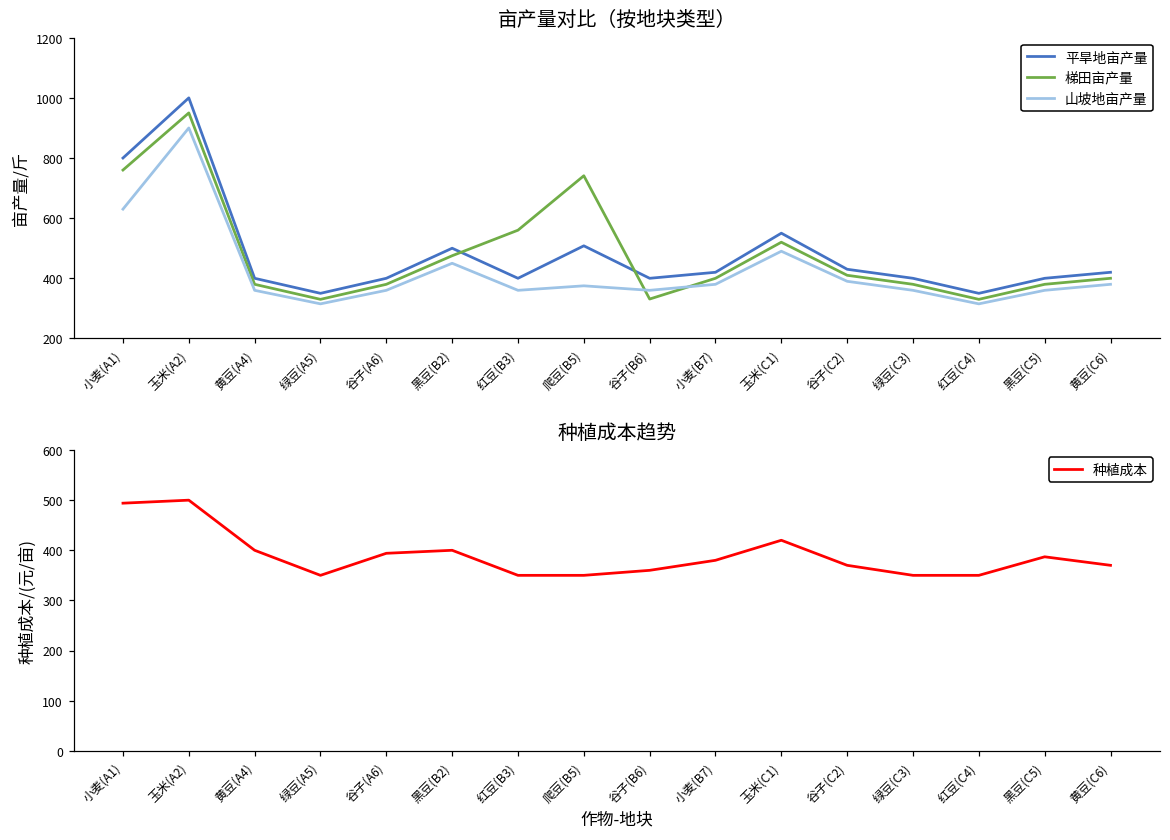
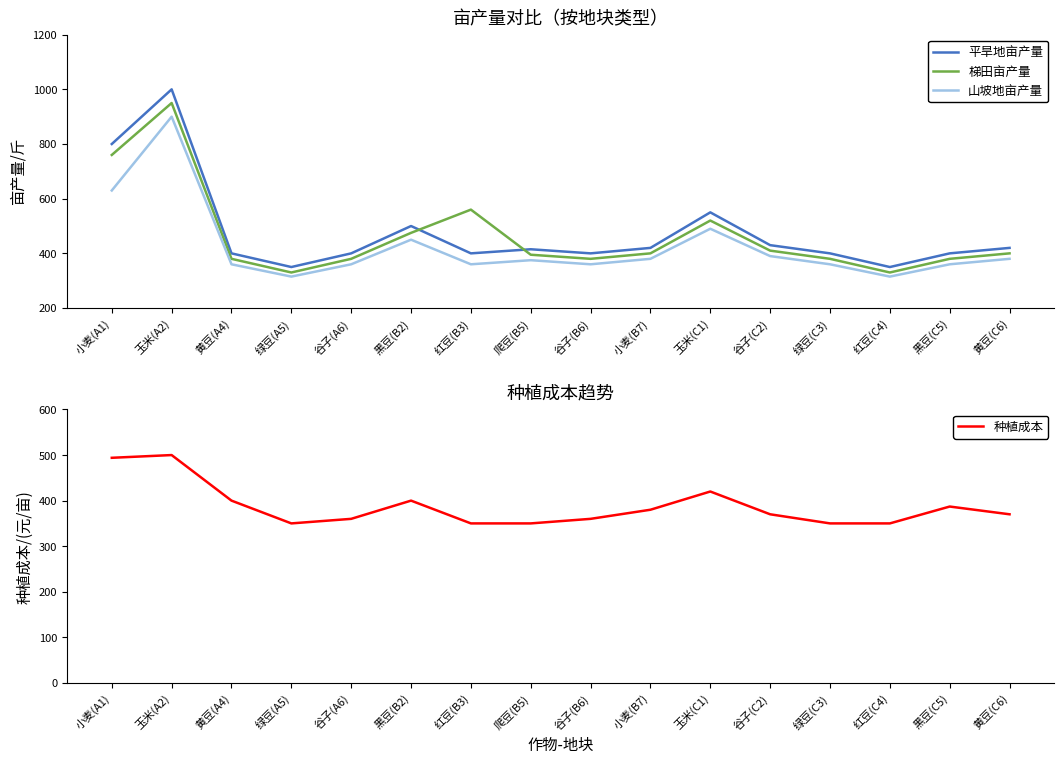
  {
    "亩产量对比（按地块类型）": {
      "平旱地亩产量": {
        "小麦(A1)": 800,
        "玉米(A2)": 1000,
        "黄豆(A4)": 400,
        "绿豆(A5)": 350,
        "谷子(A6)": 400,
        "黑豆(B2)": 500,
        "红豆(B3)": 400,
-       "爬豆(B5)": 510,
+       "爬豆(B5)": 420,
        "谷子(B6)": 400,
        "小麦(B7)": 420,
        "玉米(C1)": 550,
        "谷子(C2)": 430,
        "绿豆(C3)": 400,
        "红豆(C4)": 350,
        "黑豆(C5)": 400,
        "黄豆(C6)": 420
      },
      "梯田亩产量": {
        "小麦(A1)": 760,
        "玉米(A2)": 950,
        "黄豆(A4)": 380,
        "绿豆(A5)": 330,
        "谷子(A6)": 380,
        "黑豆(B2)": 480,
        "红豆(B3)": 560,
-       "爬豆(B5)": 740,
-       "谷子(B6)": 330,
+       "爬豆(B5)": 400,
+       "谷子(B6)": 380,
        "小麦(B7)": 400,
        "玉米(C1)": 520,
        "谷子(C2)": 410,
        "绿豆(C3)": 380,
        "红豆(C4)": 330,
        "黑豆(C5)": 380,
        "黄豆(C6)": 400
      },
      "山坡地亩产量": {
        "小麦(A1)": 630,
        "玉米(A2)": 900,
        "黄豆(A4)": 360,
        "绿豆(A5)": 320,
        "谷子(A6)": 360,
        "黑豆(B2)": 450,
        "红豆(B3)": 360,
        "爬豆(B5)": 380,
        "谷子(B6)": 360,
        "小麦(B7)": 380,
        "玉米(C1)": 490,
        "谷子(C2)": 390,
        "绿豆(C3)": 360,
        "红豆(C4)": 320,
        "黑豆(C5)": 360,
        "黄豆(C6)": 380
      }
    },
    "种植成本趋势": {
      "小麦(A1)": 490,
      "玉米(A2)": 500,
      "黄豆(A4)": 400,
      "绿豆(A5)": 350,
-     "谷子(A6)": 390,
+     "谷子(A6)": 360,
      "黑豆(B2)": 400,
      "红豆(B3)": 350,
      "爬豆(B5)": 350,
      "谷子(B6)": 360,
      "小麦(B7)": 380,
      "玉米(C1)": 420,
      "谷子(C2)": 370,
      "绿豆(C3)": 350,
      "红豆(C4)": 350,
      "黑豆(C5)": 390,
      "黄豆(C6)": 370
    }
  }
